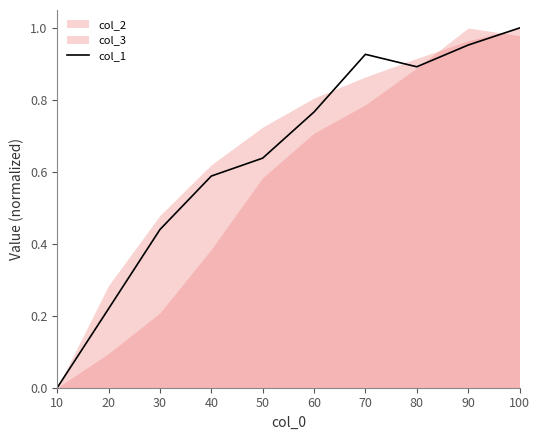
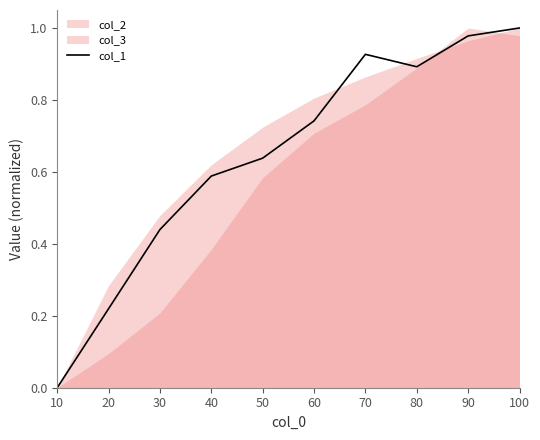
  {
    "col_1": {
      "20": 0.22,
      "30": 0.44,
      "40": 0.59,
      "50": 0.64,
-     "60": 0.77,
+     "60": 0.74,
      "70": 0.93,
-     "90": 0.95
+     "90": 0.98
    }
  }
